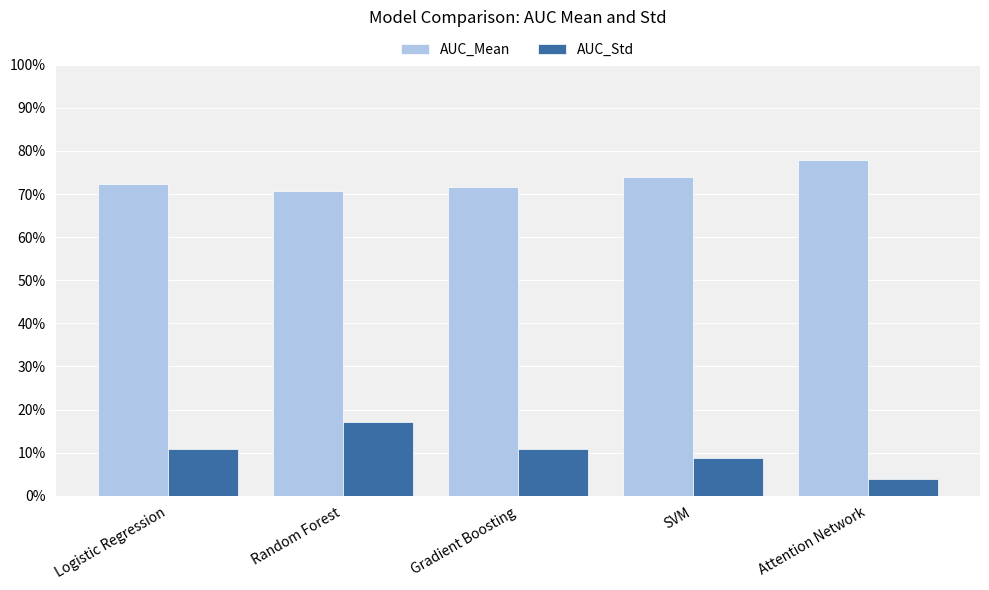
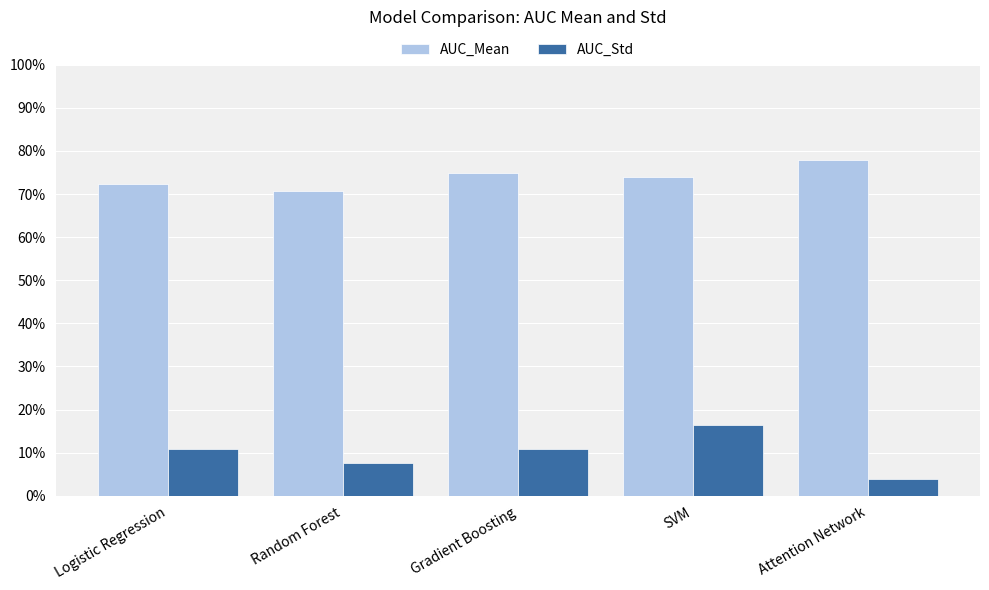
  {
    "AUC_Mean": {
      "Logistic Regression": "72%",
      "Random Forest": "71%",
-     "Gradient Boosting": "72%",
+     "Gradient Boosting": "75%",
      "SVM": "74%",
      "Attention Network": "78%"
    },
    "AUC_Std": {
      "Logistic Regression": "11%",
-     "Random Forest": "17%",
+     "Random Forest": "8%",
      "Gradient Boosting": "11%",
-     "SVM": "9%",
+     "SVM": "16%",
      "Attention Network": "4%"
    }
  }
